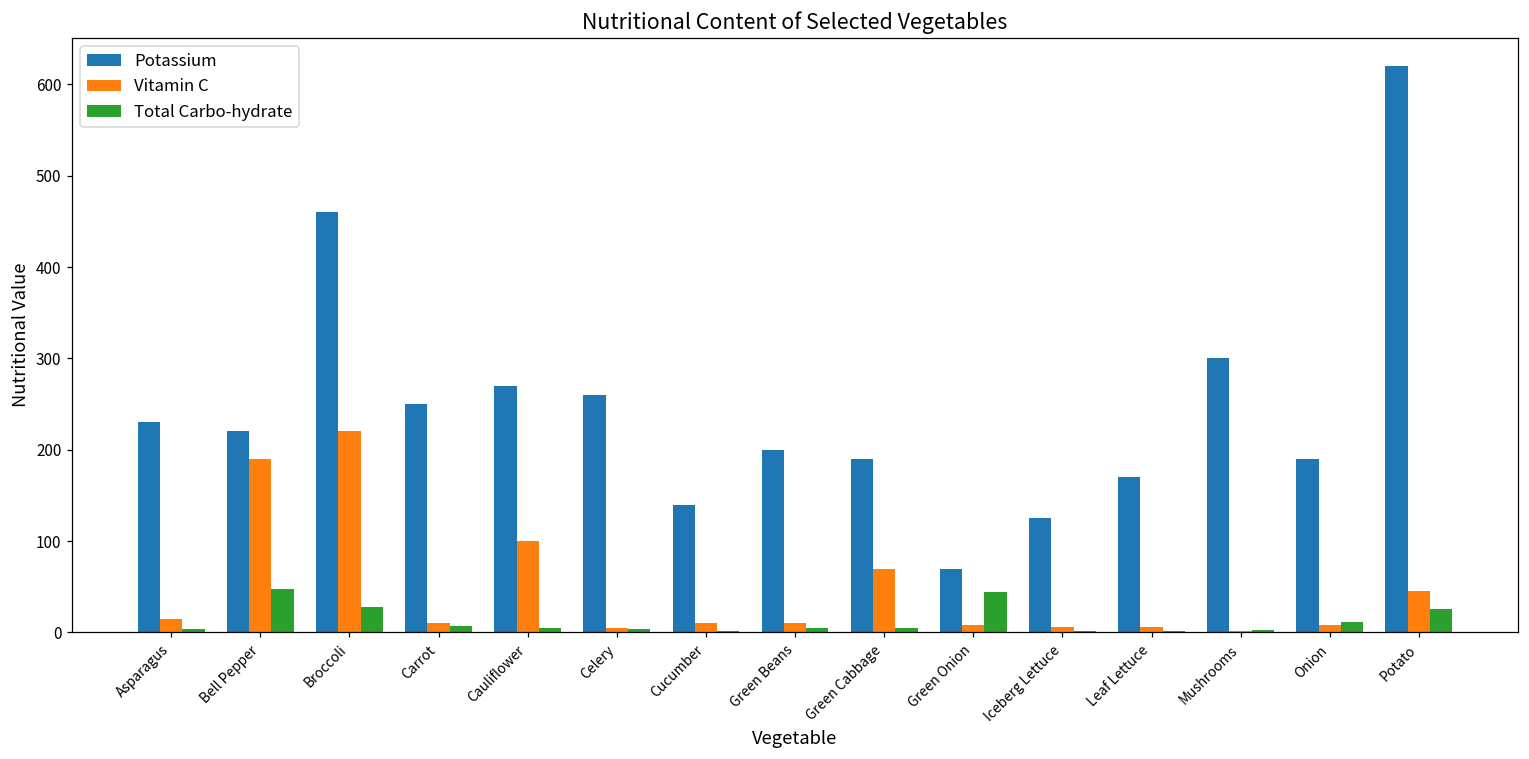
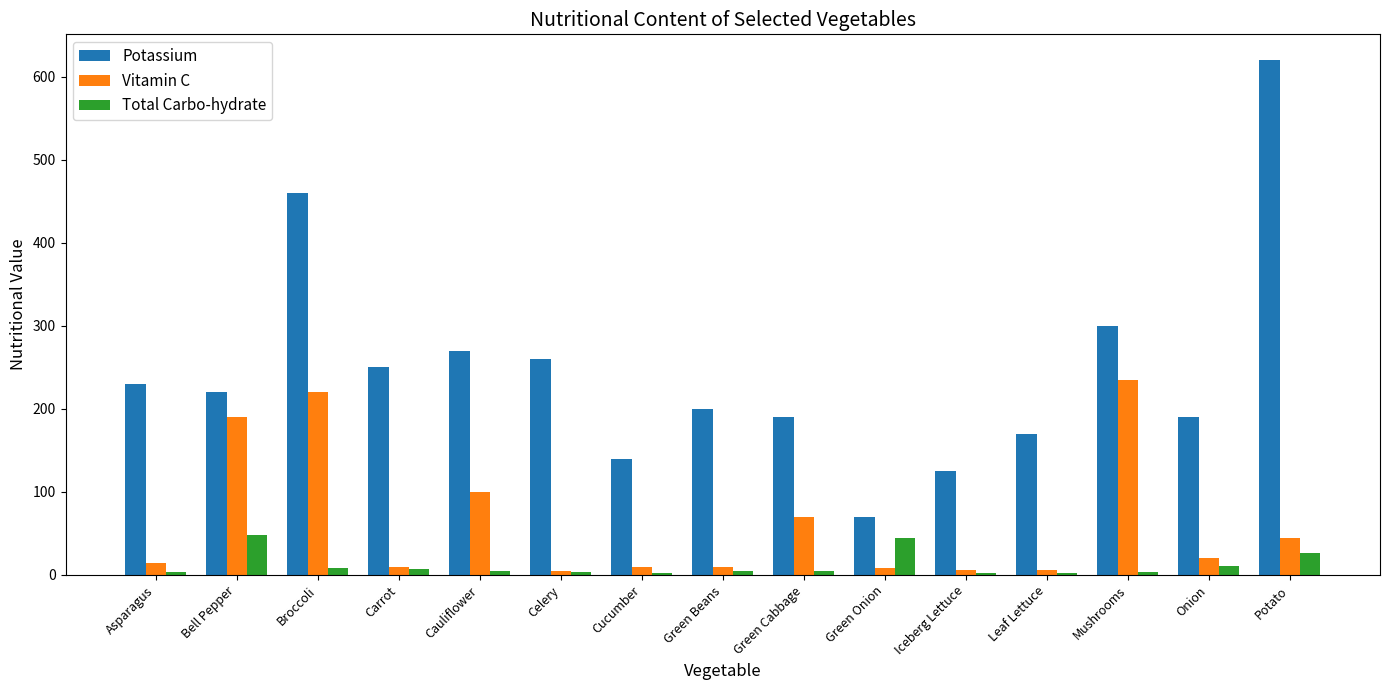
  {
    "Potassium": {
      "Asparagus": 230,
      "Bell Pepper": 220,
      "Broccoli": 460,
      "Carrot": 250,
      "Cauliflower": 270,
      "Celery": 260,
      "Cucumber": 140,
      "Green Beans": 200,
      "Green Cabbage": 190,
      "Green Onion": 70,
      "Iceberg Lettuce": 130,
      "Leaf Lettuce": 170,
      "Mushrooms": 300,
      "Onion": 190,
      "Potato": 620
    },
    "Vitamin C": {
      "Asparagus": 20,
      "Bell Pepper": 190,
      "Broccoli": 220,
      "Carrot": 10,
      "Cauliflower": 100,
      "Celery": 10,
      "Cucumber": 10,
      "Green Beans": 10,
      "Green Cabbage": 70,
      "Green Onion": 10,
      "Iceberg Lettuce": 10,
      "Leaf Lettuce": 10,
-     "Mushrooms": 0,
-     "Onion": 10,
+     "Mushrooms": 240,
+     "Onion": 20,
      "Potato": 50
    },
    "Total Carbo-hydrate": {
      "Asparagus": 0,
      "Bell Pepper": 50,
-     "Broccoli": 30,
+     "Broccoli": 10,
      "Carrot": 10,
      "Cauliflower": 10,
      "Celery": 0,
      "Green Beans": 10,
      "Green Cabbage": 10,
      "Green Onion": 40,
      "Onion": 10,
      "Potato": 30
    }
  }
